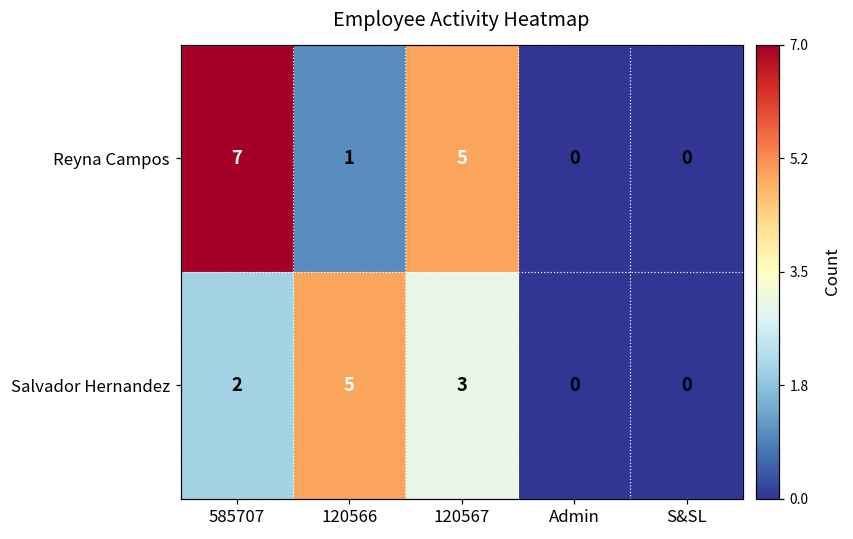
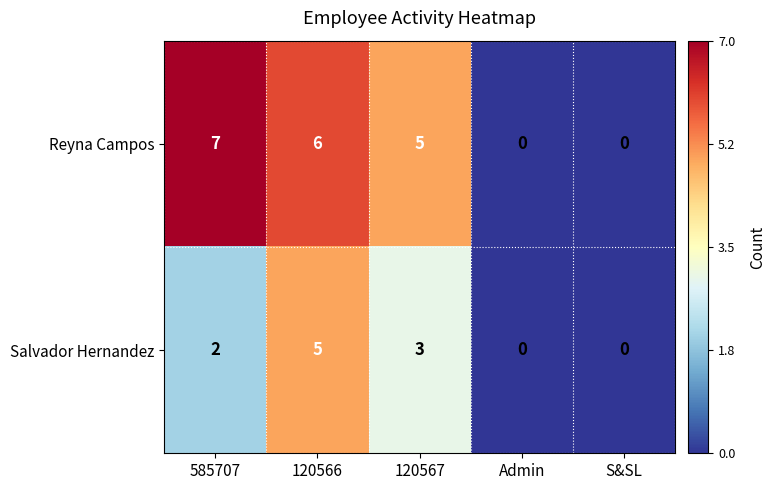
  {
    "Reyna Campos": {
      "585707": 7,
-     "120566": 1,
+     "120566": 6,
      "120567": 5,
      "Admin": 0,
      "S&SL": 0
    },
    "Salvador Hernandez": {
      "585707": 2,
      "120566": 5,
      "120567": 3,
      "Admin": 0,
      "S&SL": 0
    }
  }
